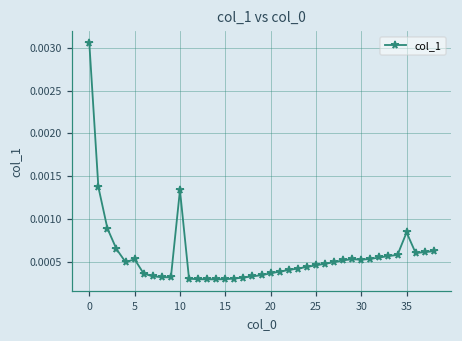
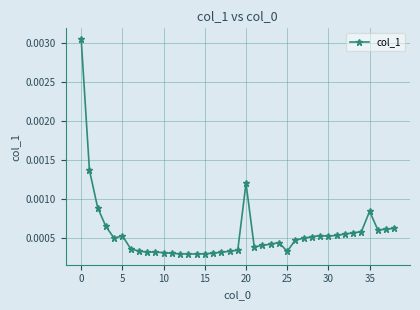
  {
    "0": 0.0031,
    "5": 0.0005,
-   "10": 0.0013,
+   "10": 0.0003,
    "15": 0.0003,
-   "20": 0.0004,
-   "25": 0.0005,
+   "20": 0.0012,
+   "25": 0.0003,
    "30": 0.0005,
    "35": 0.0008
  }
